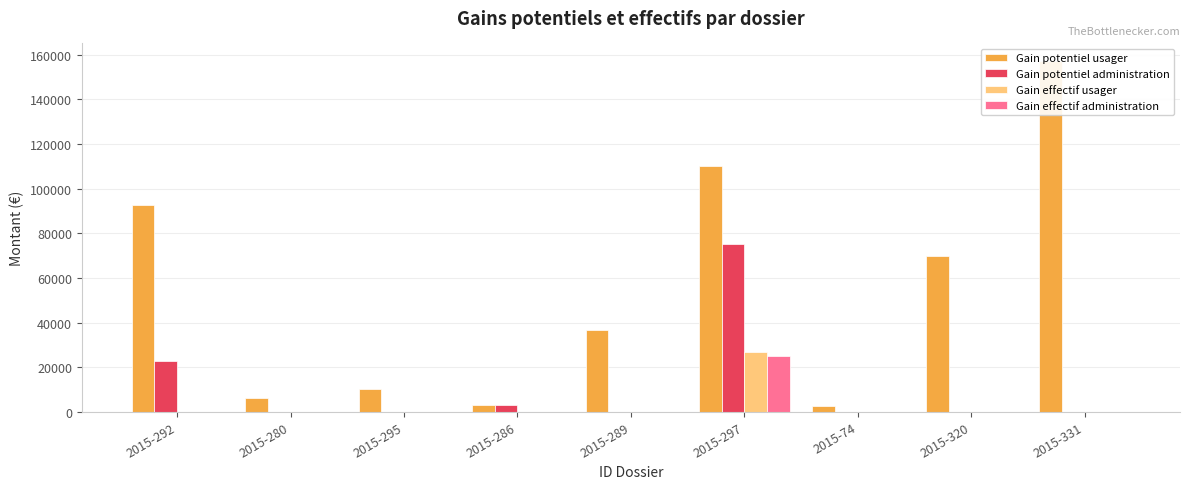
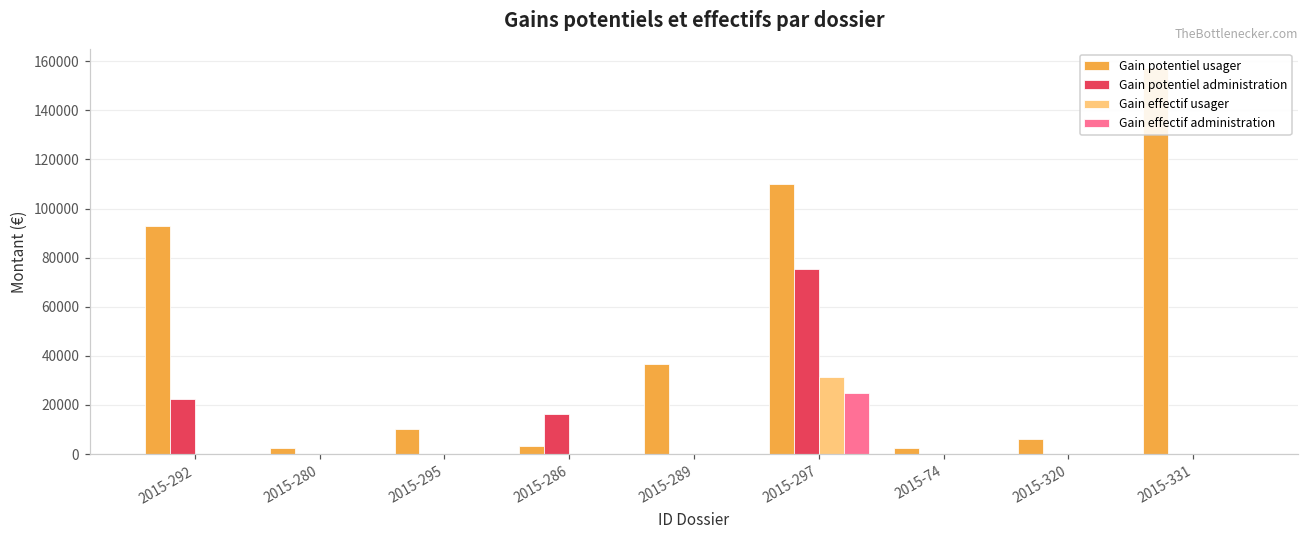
  {
    "Gain potentiel usager": {
      "2015-292": 93000,
-     "2015-280": 6000,
+     "2015-280": 2000,
      "2015-295": 10000,
      "2015-286": 3000,
      "2015-289": 37000,
      "2015-297": 110000,
      "2015-74": 2000,
-     "2015-320": 70000
+     "2015-320": 6000
    },
    "Gain potentiel administration": {
      "2015-292": 23000,
      "2015-280": 0,
      "2015-295": 0,
-     "2015-286": 3000,
+     "2015-286": 16000,
      "2015-289": 0,
      "2015-297": 75000,
      "2015-74": 0,
      "2015-320": 0,
      "2015-331": 0
    },
    "Gain effectif usager": {
      "2015-292": 0,
      "2015-280": 0,
      "2015-295": 0,
      "2015-286": 0,
      "2015-289": 0,
-     "2015-297": 27000,
+     "2015-297": 32000,
      "2015-74": 0,
      "2015-320": 0,
      "2015-331": 0
    },
    "Gain effectif administration": {
      "2015-292": 0,
      "2015-280": 0,
      "2015-295": 0,
      "2015-286": 0,
      "2015-289": 0,
      "2015-297": 25000,
      "2015-74": 0,
      "2015-320": 0,
      "2015-331": 0
    }
  }
